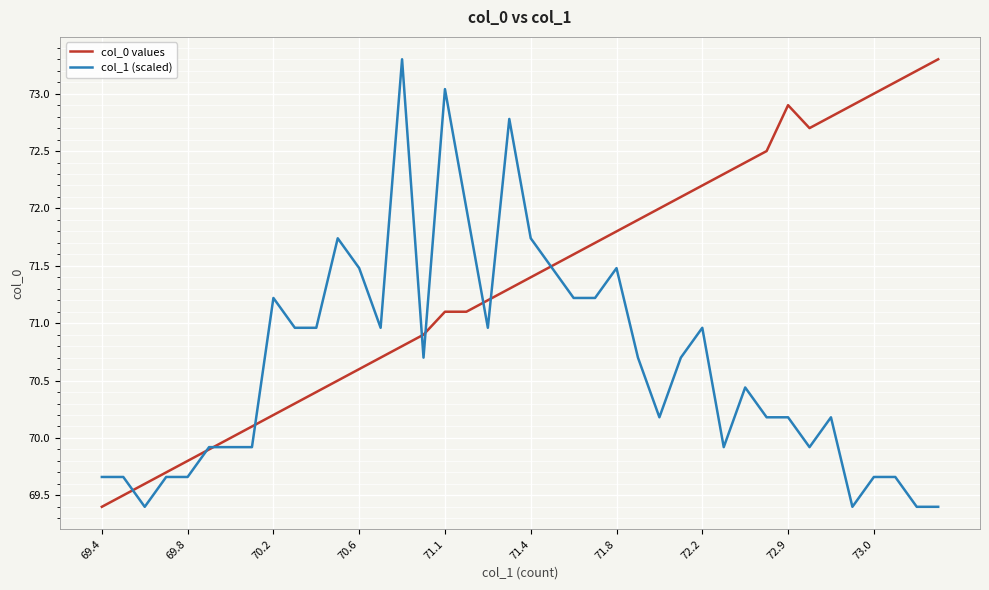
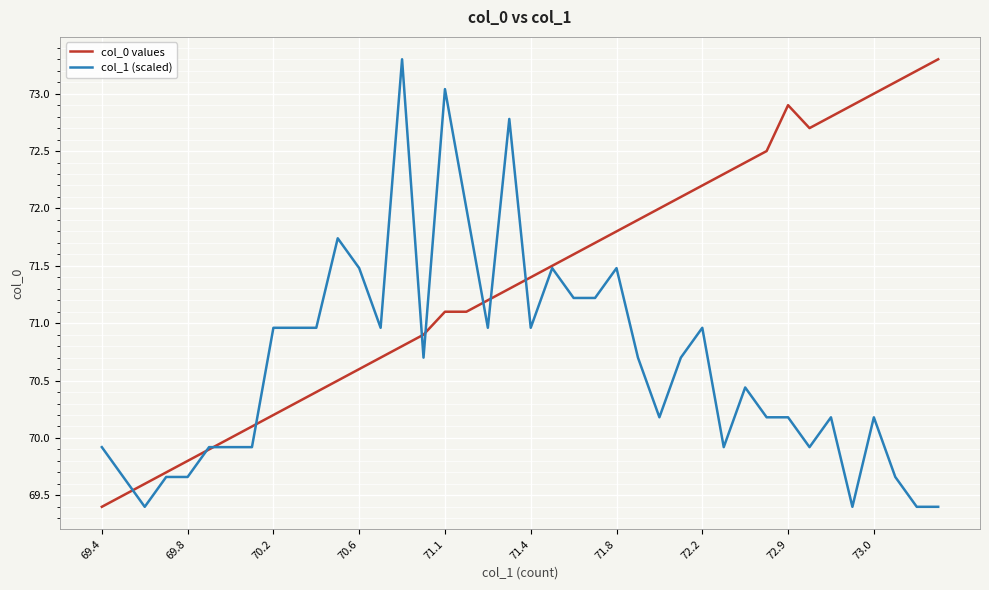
  {
    "col_0 values": {
      "69.4": 69.40,
      "69.8": 69.80,
      "70.2": 70.20,
      "70.6": 70.60,
      "71.1": 71.10,
      "71.4": 71.40,
      "71.8": 71.80,
      "72.2": 72.20,
      "72.9": 72.90,
      "73.0": 73.00
    },
    "col_1 (scaled)": {
-     "69.4": 69.66,
+     "69.4": 69.92,
      "69.8": 69.66,
-     "70.2": 71.22,
+     "70.2": 70.96,
      "70.6": 71.48,
      "71.1": 73.04,
-     "71.4": 71.74,
+     "71.4": 70.96,
      "71.8": 71.48,
      "72.2": 70.96,
      "72.9": 70.18,
-     "73.0": 69.66
+     "73.0": 70.18
    }
  }
